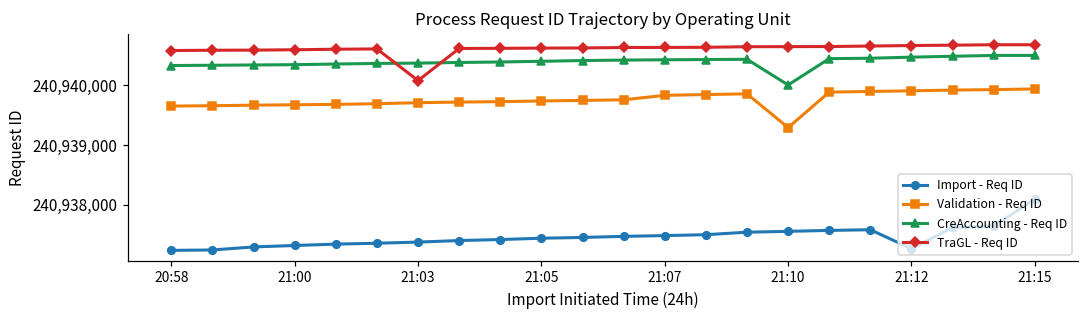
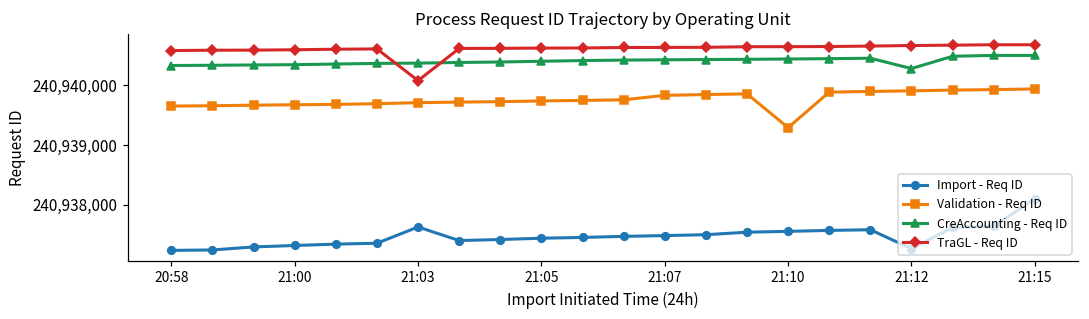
  {
    "Import - Req ID": {
      "20:58": "240,937,200",
      "21:00": "240,937,300",
-     "21:03": "240,937,400",
+     "21:03": "240,937,600",
      "21:05": "240,937,400",
      "21:07": "240,937,500",
      "21:10": "240,937,600"
    },
    "Validation - Req ID": {
      "20:58": "240,939,700",
      "21:00": "240,939,700",
      "21:03": "240,939,700",
      "21:05": "240,939,700",
      "21:07": "240,939,800",
      "21:10": "240,939,300",
      "21:12": "240,939,900",
      "21:15": "240,939,900"
    },
    "CreAccounting - Req ID": {
      "20:58": "240,940,300",
      "21:00": "240,940,300",
      "21:03": "240,940,400",
      "21:05": "240,940,400",
      "21:07": "240,940,400",
-     "21:10": "240,940,000",
-     "21:12": "240,940,500",
+     "21:10": "240,940,400",
+     "21:12": "240,940,300",
      "21:15": "240,940,500"
    },
    "TraGL - Req ID": {
      "20:58": "240,940,600",
      "21:00": "240,940,600",
      "21:03": "240,940,100",
      "21:05": "240,940,600",
      "21:07": "240,940,600",
      "21:10": "240,940,700",
      "21:12": "240,940,700",
      "21:15": "240,940,700"
    }
  }
